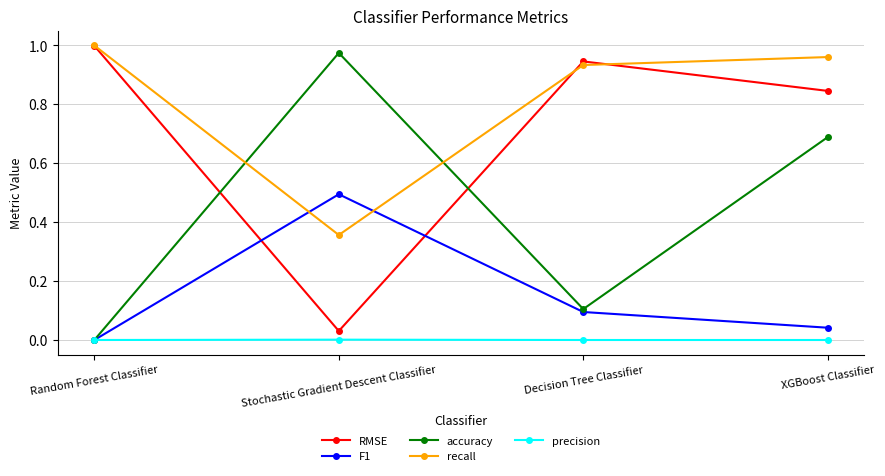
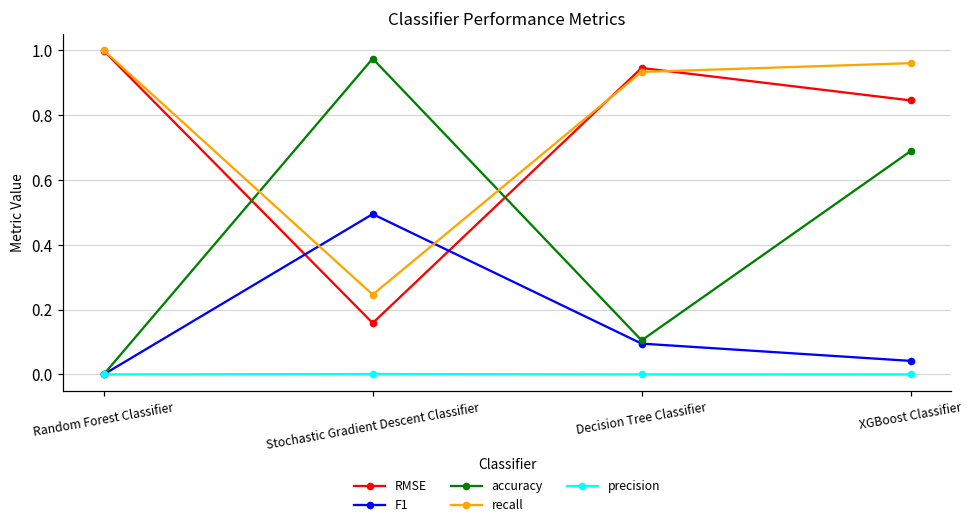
  {
    "RMSE": {
-     "Stochastic Gradient Descent Classifier": 0.03,
+     "Stochastic Gradient Descent Classifier": 0.16,
      "Decision Tree Classifier": 0.95,
      "XGBoost Classifier": 0.85
    },
    "F1": {
      "Stochastic Gradient Descent Classifier": 0.49,
      "Decision Tree Classifier": 0.10,
      "XGBoost Classifier": 0.04
    },
    "accuracy": {
      "Stochastic Gradient Descent Classifier": 0.97,
      "Decision Tree Classifier": 0.11,
      "XGBoost Classifier": 0.69
    },
    "recall": {
-     "Stochastic Gradient Descent Classifier": 0.36,
+     "Stochastic Gradient Descent Classifier": 0.25,
      "Decision Tree Classifier": 0.93,
      "XGBoost Classifier": 0.96
    },
    "precision": {
      "Stochastic Gradient Descent Classifier": 0.00,
      "Decision Tree Classifier": 0.00,
      "XGBoost Classifier": 0.00
    }
  }
